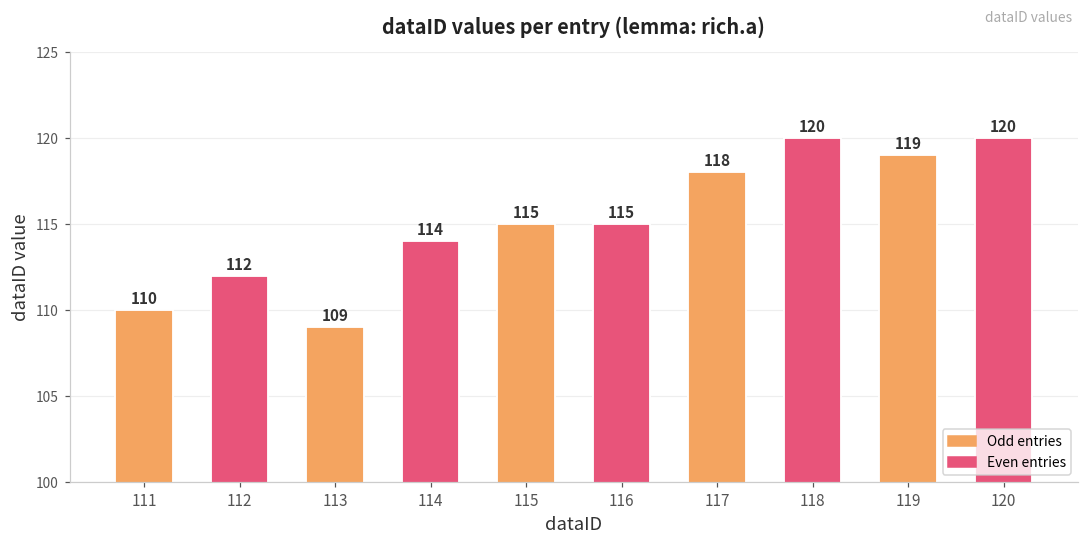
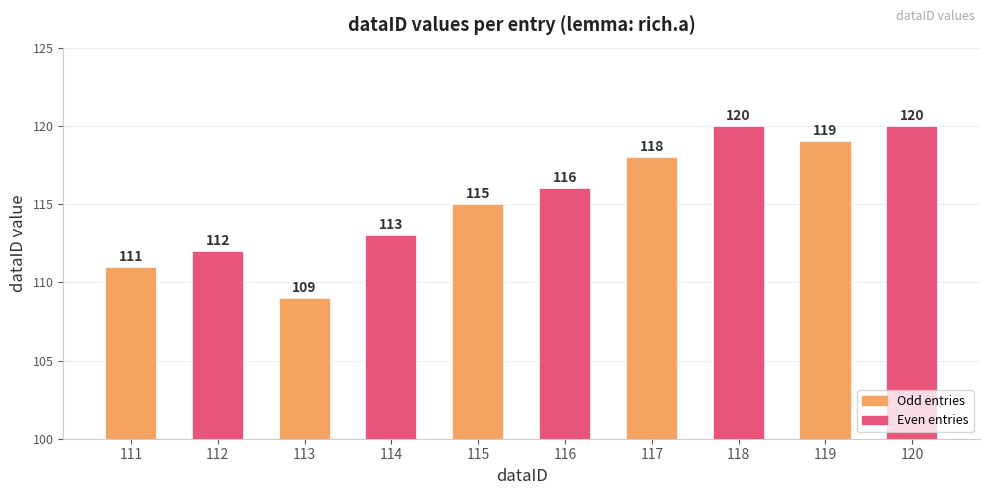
  {
-   "111": 110,
+   "111": 111,
    "112": 112,
    "113": 109,
-   "114": 114,
+   "114": 113,
    "115": 115,
-   "116": 115,
+   "116": 116,
    "117": 118,
    "118": 120,
    "119": 119,
    "120": 120
  }
